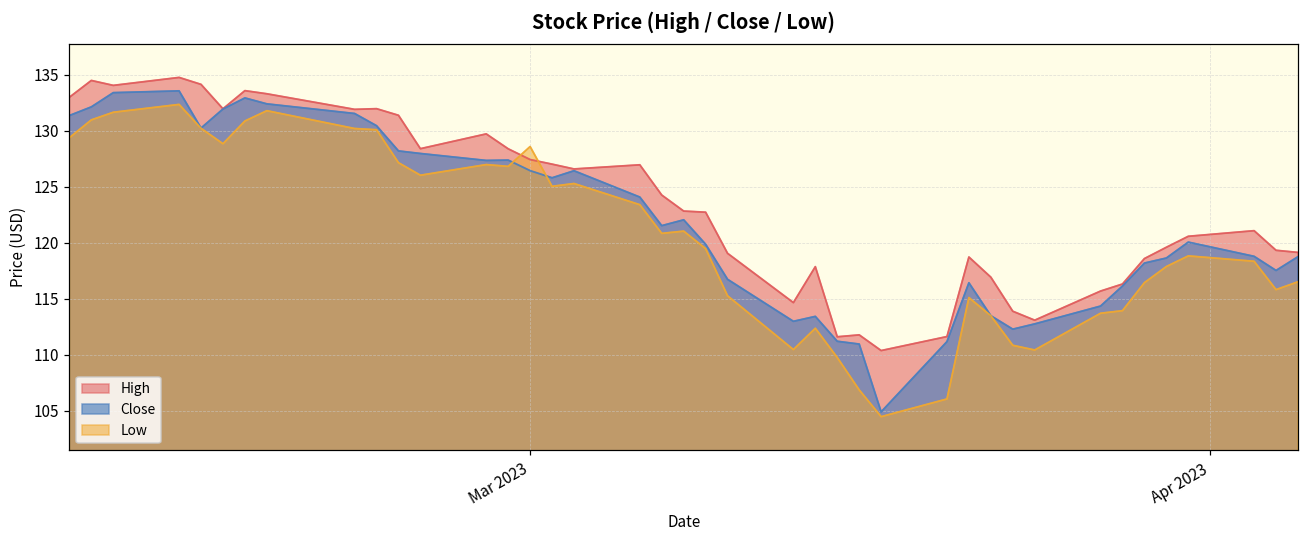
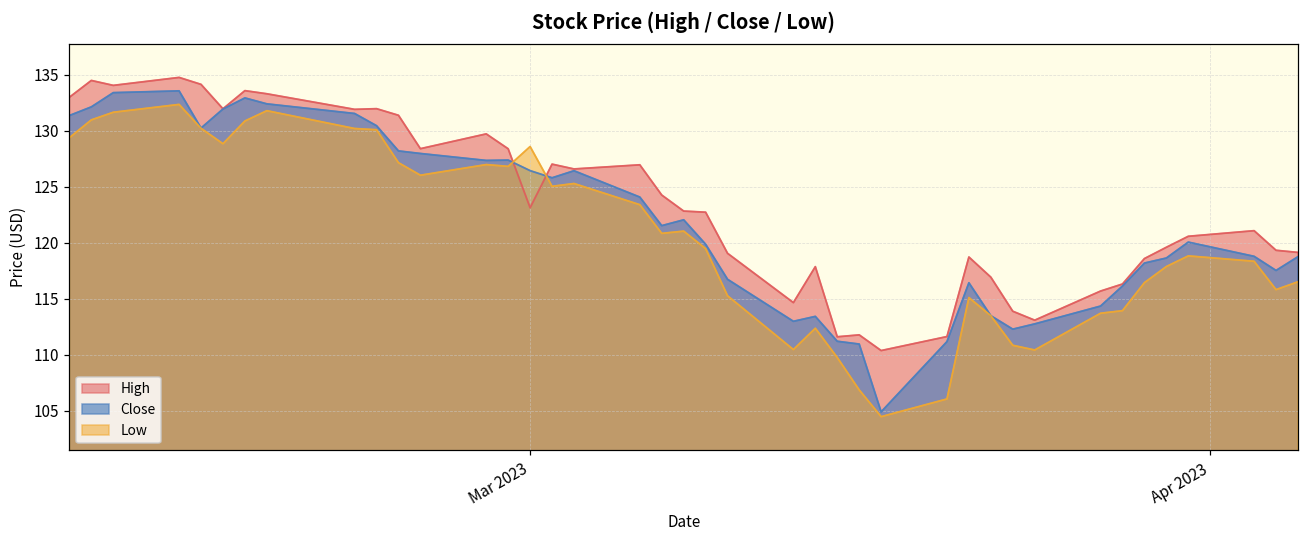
  {
    "High": {
-     "Mar 2023": 127.4
+     "Mar 2023": 123.1
    },
    "Close": {
      "Mar 2023": 126.4
    },
    "Low": {
      "Mar 2023": 128.6
    }
  }
